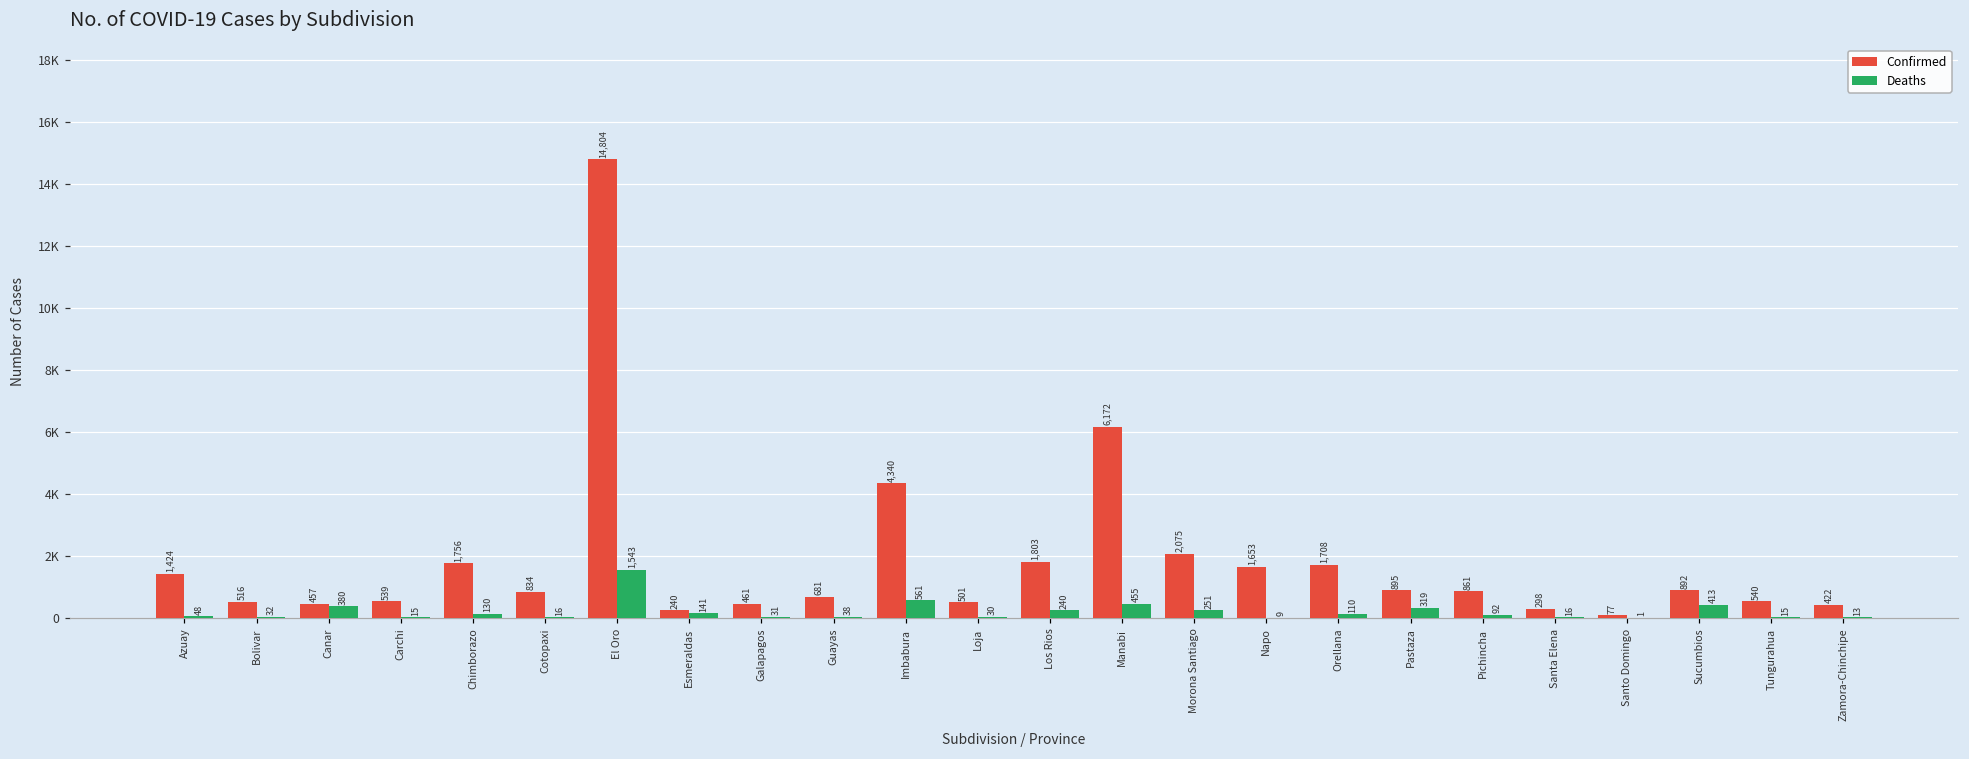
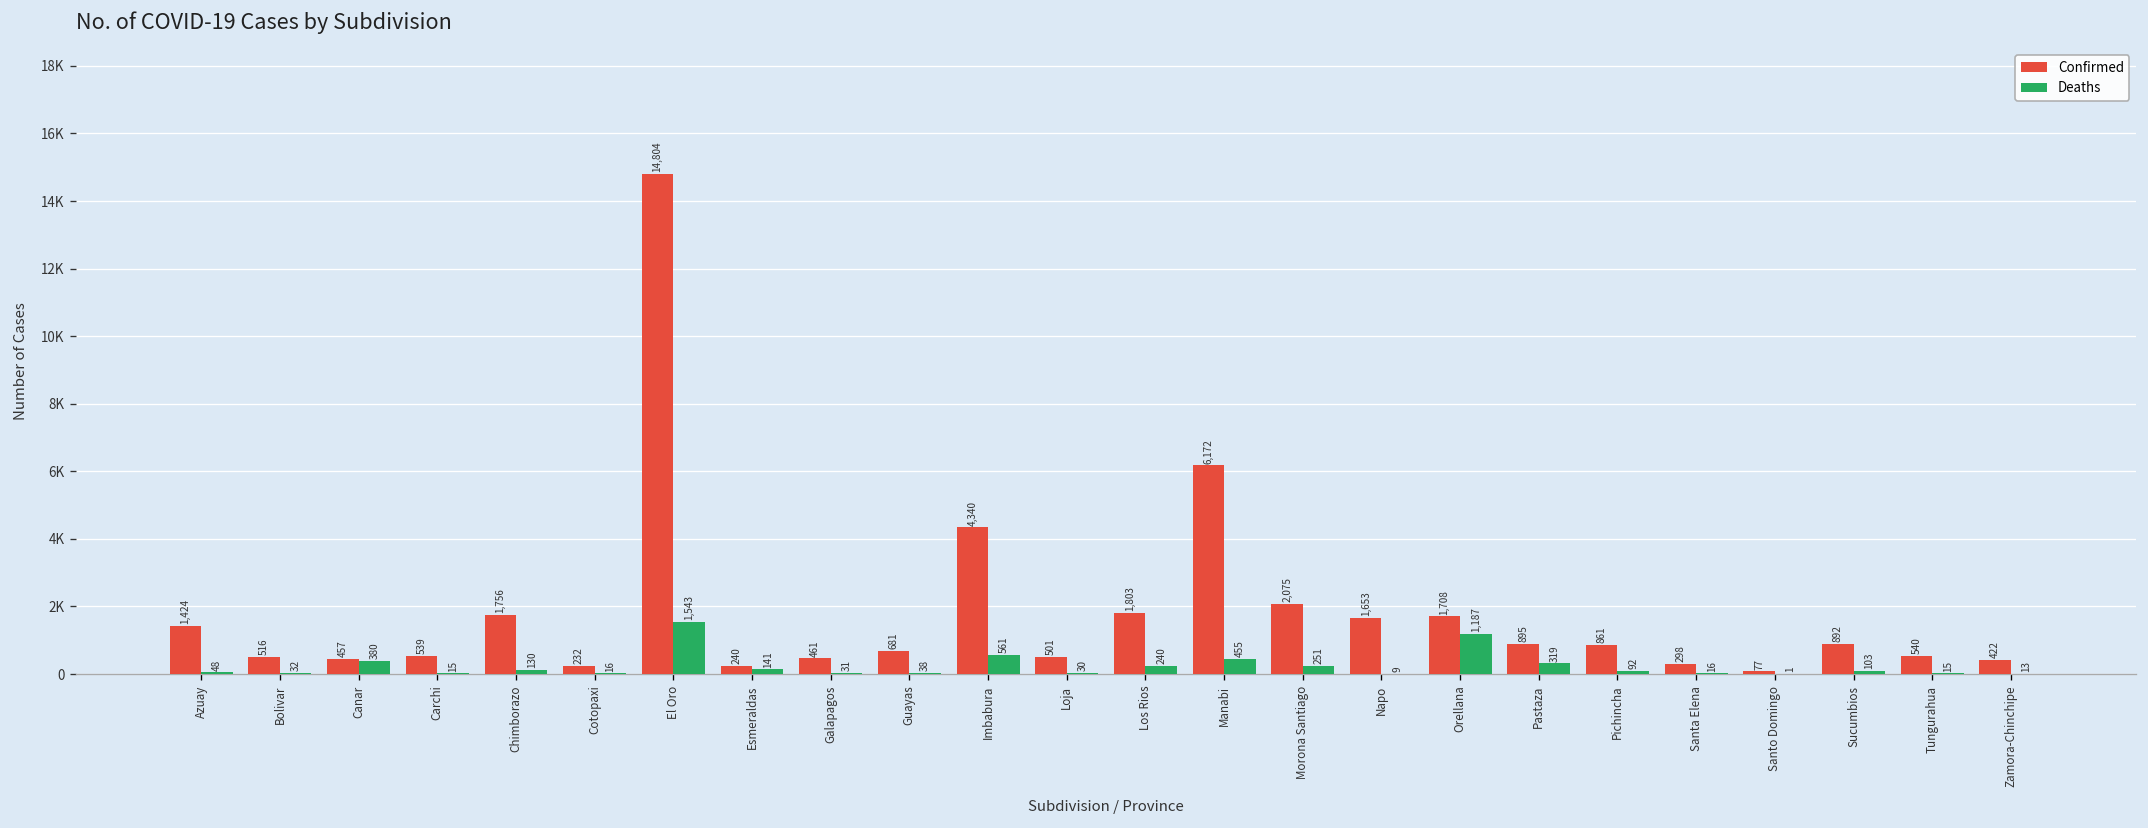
  {
    "Confirmed": {
      "Azuay": "1,424",
      "Bolivar": "516",
      "Canar": "457",
      "Carchi": "539",
      "Chimborazo": "1,756",
-     "Cotopaxi": "834",
+     "Cotopaxi": "232",
      "El Oro": "14,804",
      "Esmeraldas": "240",
      "Galapagos": "461",
      "Guayas": "681",
      "Imbabura": "4,340",
      "Loja": "501",
      "Los Rios": "1,803",
      "Manabi": "6,172",
      "Morona Santiago": "2,075",
      "Napo": "1,653",
      "Orellana": "1,708",
      "Pastaza": "895",
      "Pichincha": "861",
      "Santa Elena": "298",
      "Santo Domingo": "77",
      "Sucumbios": "892",
      "Tungurahua": "540",
      "Zamora-Chinchipe": "422"
    },
    "Deaths": {
      "Azuay": "48",
      "Bolivar": "32",
      "Canar": "380",
      "Carchi": "15",
      "Chimborazo": "130",
      "Cotopaxi": "16",
      "El Oro": "1,543",
      "Esmeraldas": "141",
      "Galapagos": "31",
      "Guayas": "38",
      "Imbabura": "561",
      "Loja": "30",
      "Los Rios": "240",
      "Manabi": "455",
      "Morona Santiago": "251",
      "Napo": "9",
-     "Orellana": "110",
+     "Orellana": "1,187",
      "Pastaza": "319",
      "Pichincha": "92",
      "Santa Elena": "16",
      "Santo Domingo": "1",
-     "Sucumbios": "413",
+     "Sucumbios": "103",
      "Tungurahua": "15",
      "Zamora-Chinchipe": "13"
    }
  }
